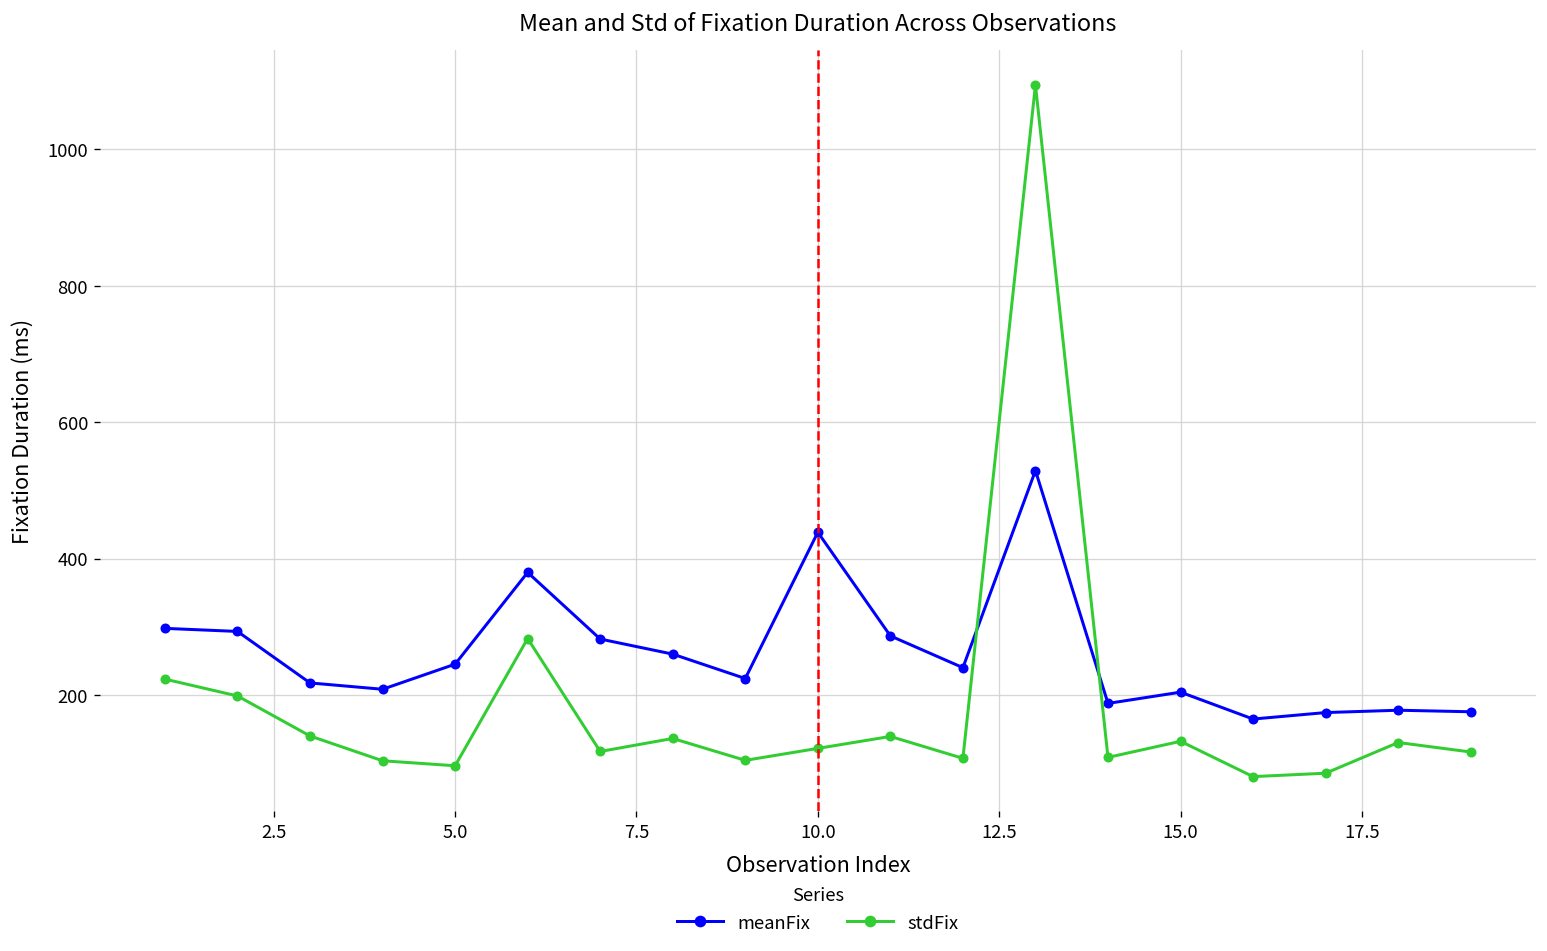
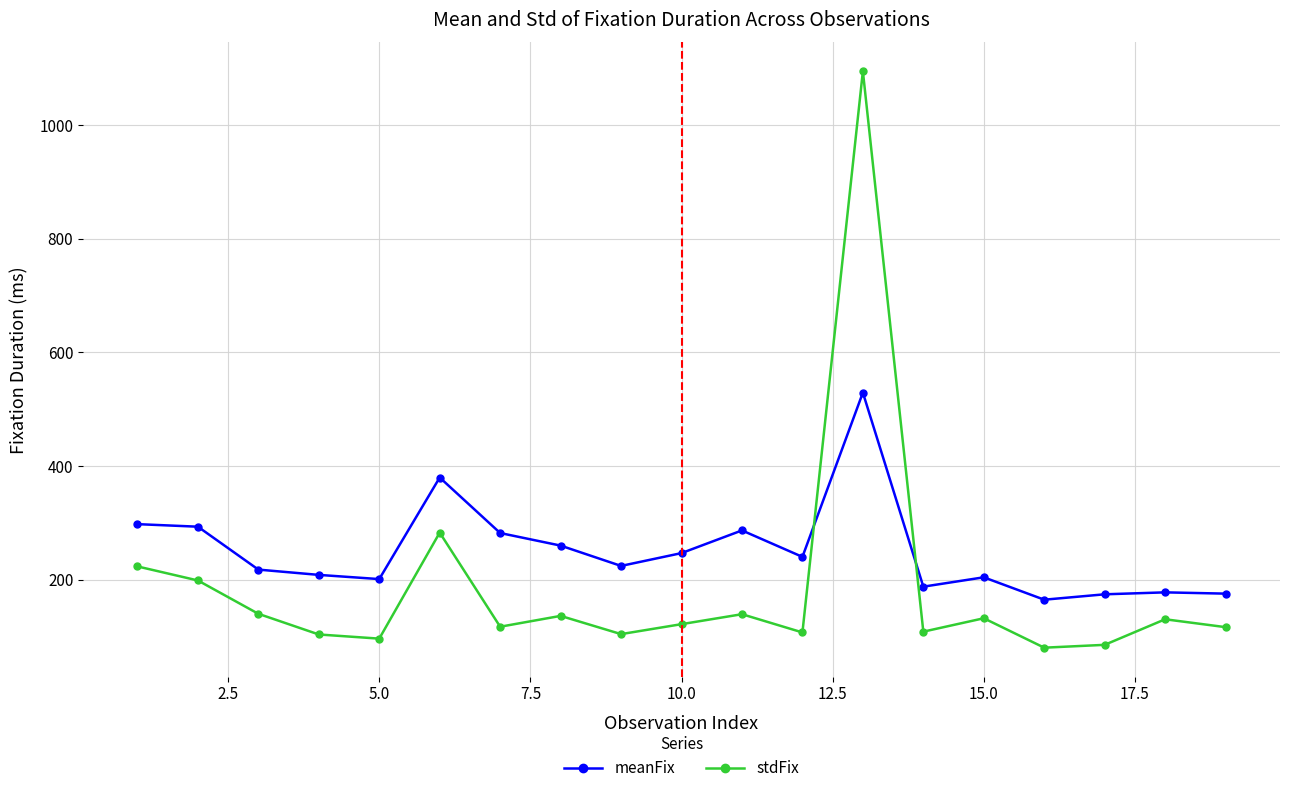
  {
    "meanFix": {
-     "5.0": 250,
-     "10.0": 440,
+     "5.0": 200,
+     "10.0": 250,
      "15.0": 200
    },
    "stdFix": {
      "5.0": 100,
      "10.0": 120,
      "15.0": 130
    }
  }
